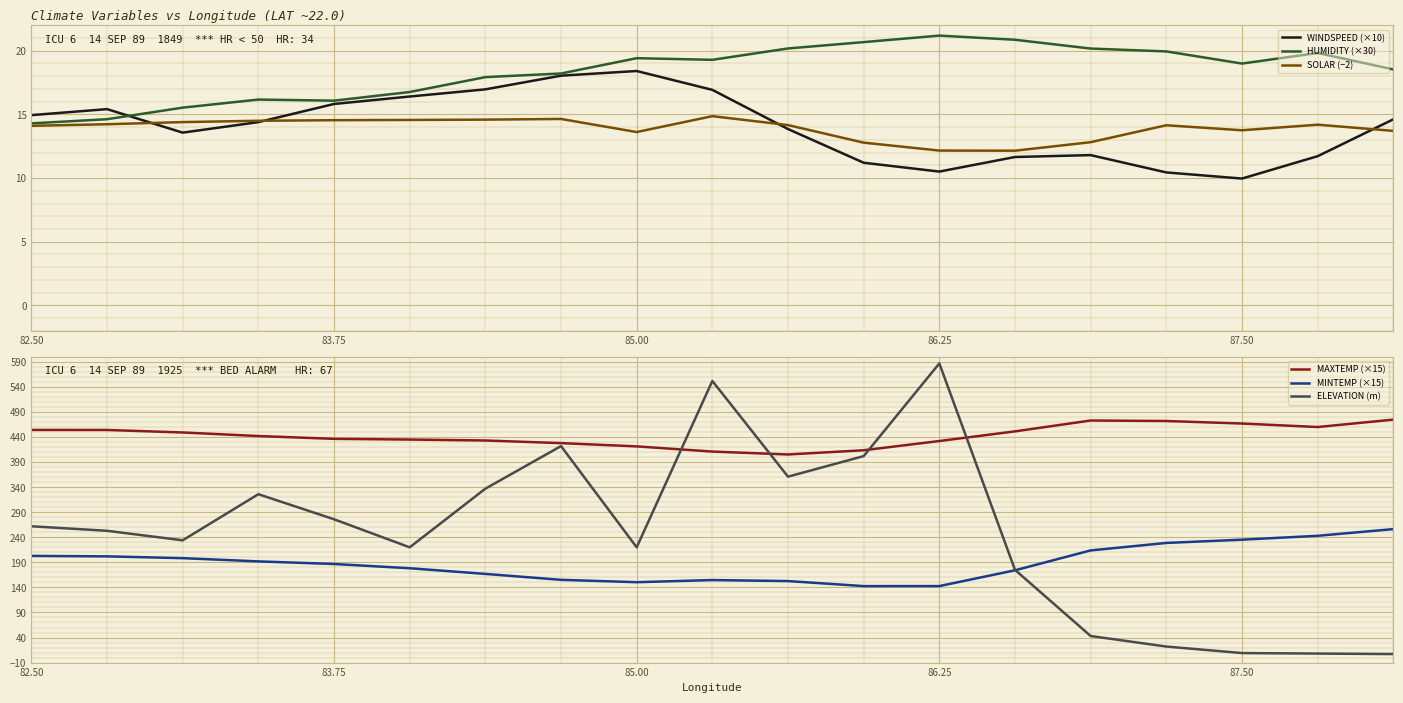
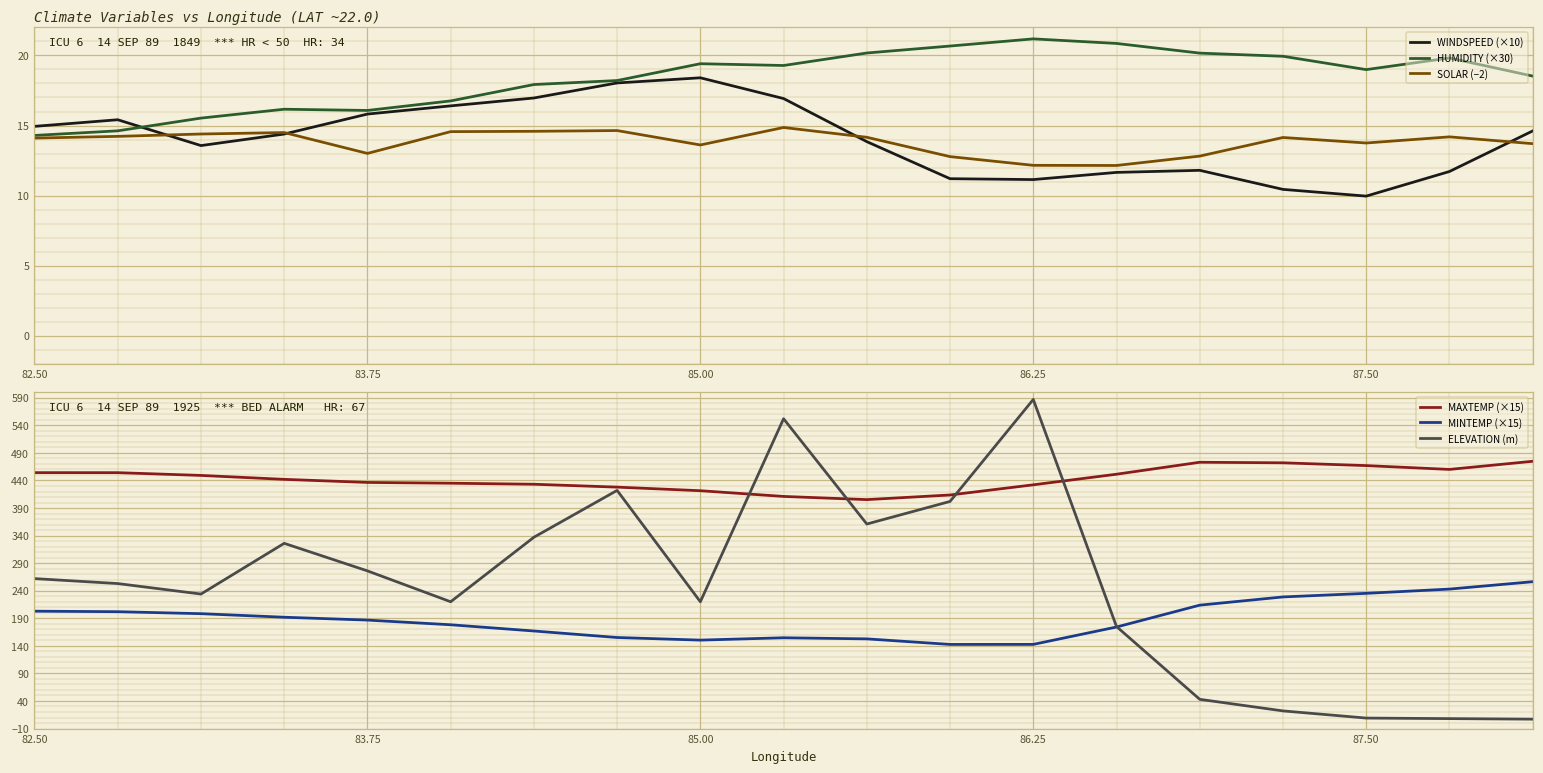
  {
    "Climate Variables vs Longitude (LAT ~22.0)": {
      "WINDSPEED (×10)": {
        "82.50": 14.9,
        "83.75": 15.8,
        "85.00": 18.4,
-       "86.25": 10.5,
+       "86.25": 11.1,
        "87.50": 10.0
      },
      "HUMIDITY (×30)": {
        "83.75": 16.1,
        "85.00": 19.4,
        "86.25": 21.2,
        "87.50": 19.0
      },
      "SOLAR (−2)": {
-       "83.75": 14.5,
+       "83.75": 13.0,
        "85.00": 13.6,
        "86.25": 12.2,
        "87.50": 13.8
      }
    }
  }
